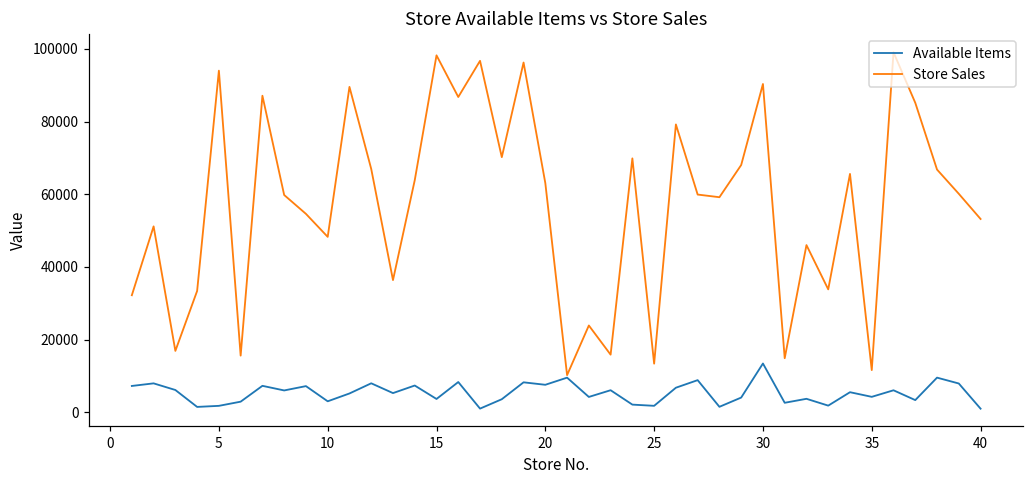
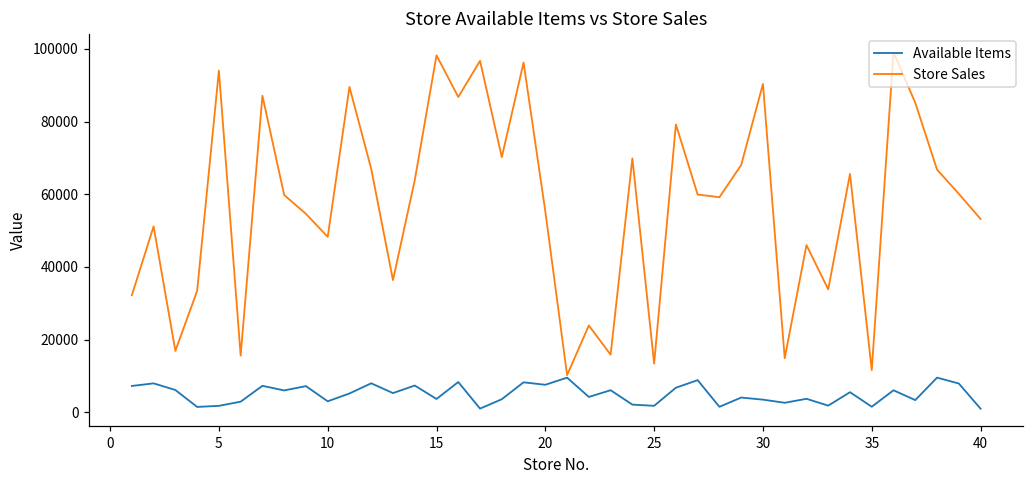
  {
    "Available Items": {
      "5": 2000,
      "10": 3000,
      "15": 4000,
      "20": 8000,
      "25": 2000,
-     "30": 13000,
-     "35": 4000,
+     "30": 4000,
+     "35": 2000,
      "40": 1000
    },
    "Store Sales": {
      "5": 94000,
      "10": 48000,
      "15": 98000,
-     "20": 63000,
+     "20": 55000,
      "25": 13000,
      "30": 90000,
      "35": 12000,
      "40": 53000
    }
  }
